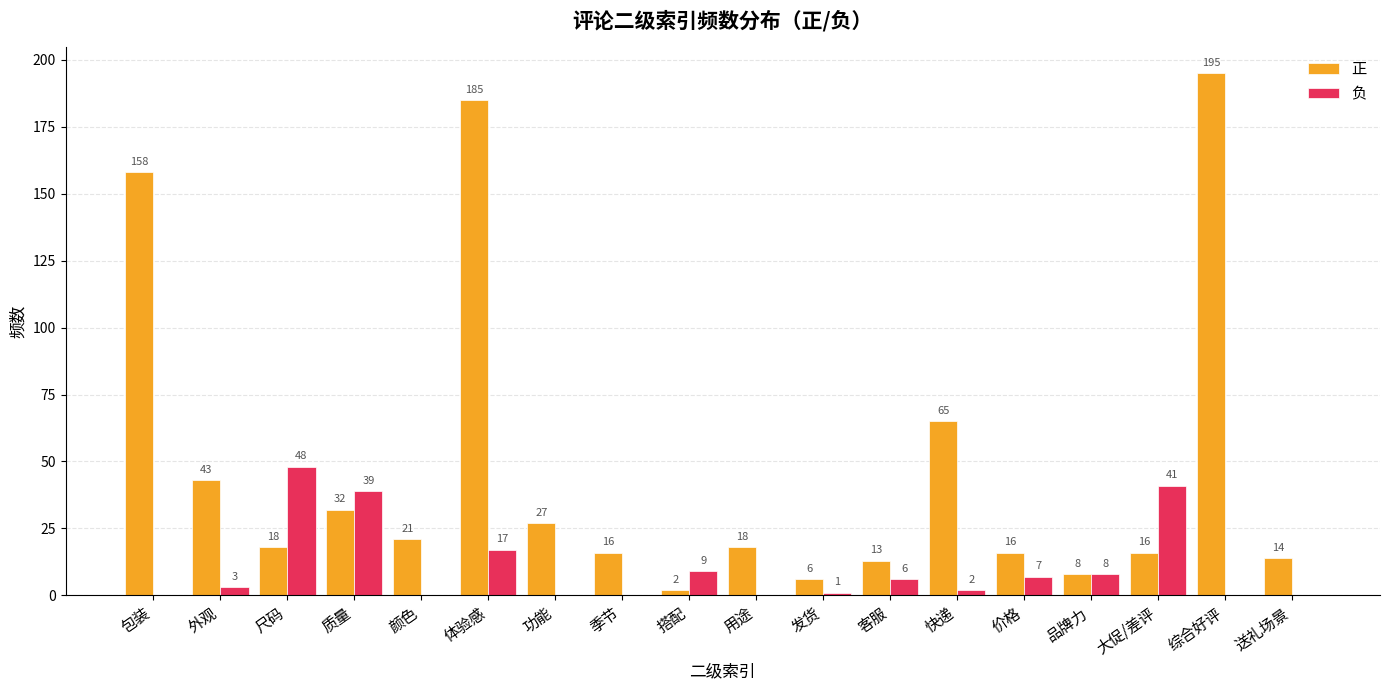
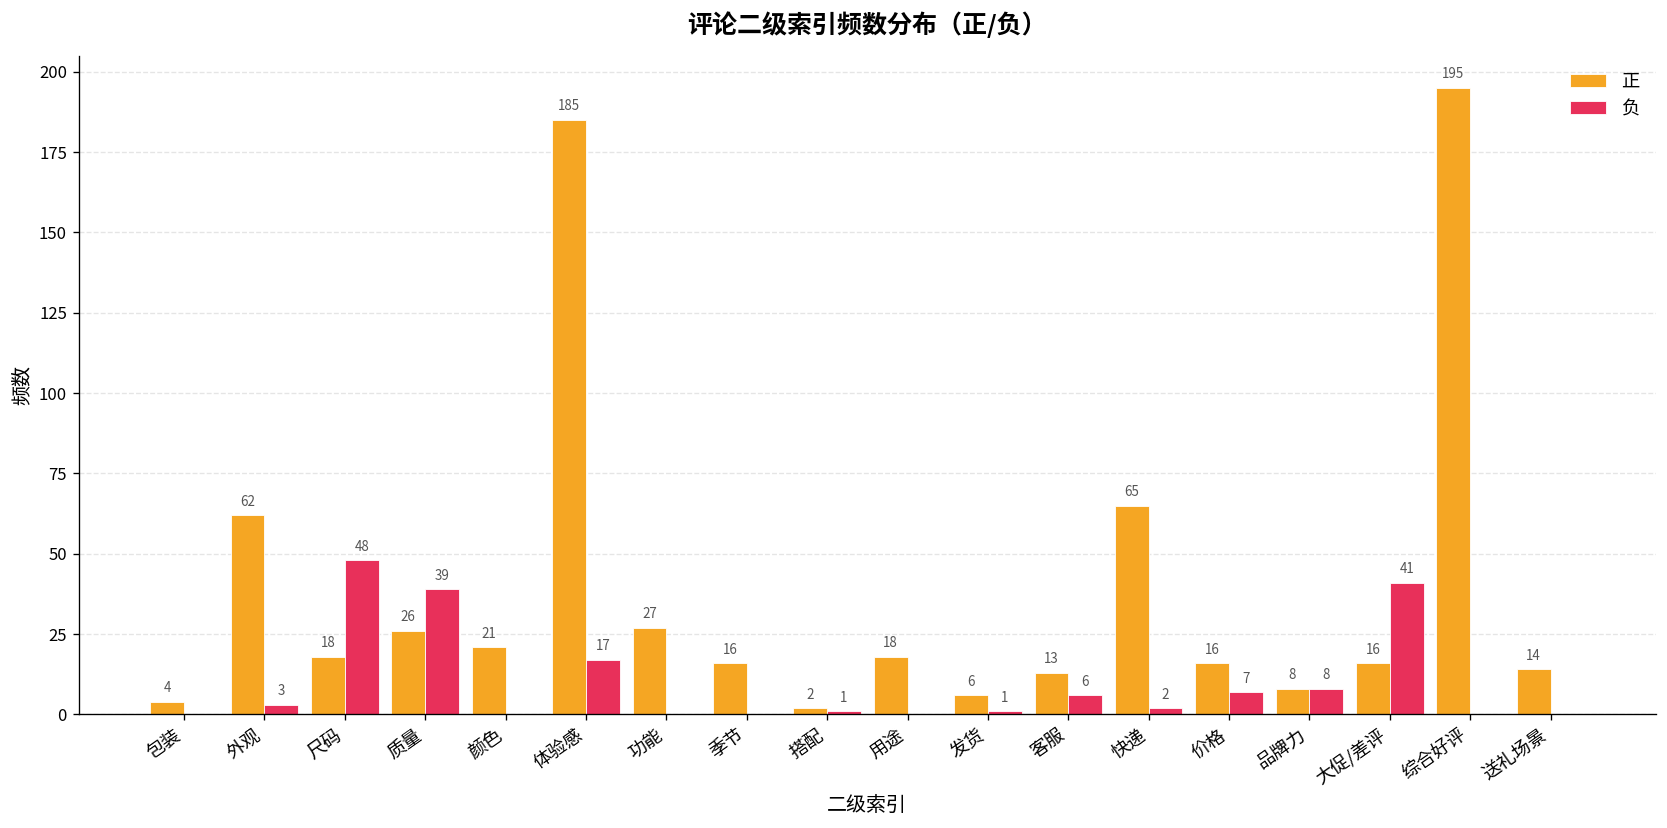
  {
    "正": {
-     "包装": 158,
-     "外观": 43,
+     "包装": 4,
+     "外观": 62,
      "尺码": 18,
-     "质量": 32,
+     "质量": 26,
      "颜色": 21,
      "体验感": 185,
      "功能": 27,
      "季节": 16,
      "搭配": 2,
      "用途": 18,
      "发货": 6,
      "客服": 13,
      "快递": 65,
      "价格": 16,
      "品牌力": 8,
      "大促/差评": 16,
      "综合好评": 195,
      "送礼场景": 14
    },
    "负": {
      "外观": 3,
      "尺码": 48,
      "质量": 39,
      "体验感": 17,
-     "搭配": 9,
+     "搭配": 1,
      "发货": 1,
      "客服": 6,
      "快递": 2,
      "价格": 7,
      "品牌力": 8,
      "大促/差评": 41
    }
  }
